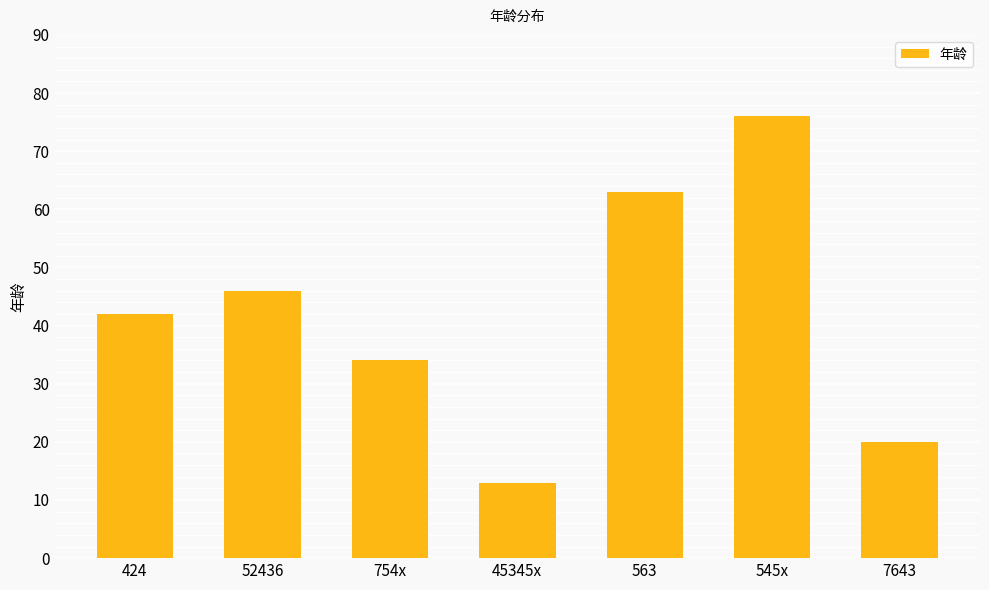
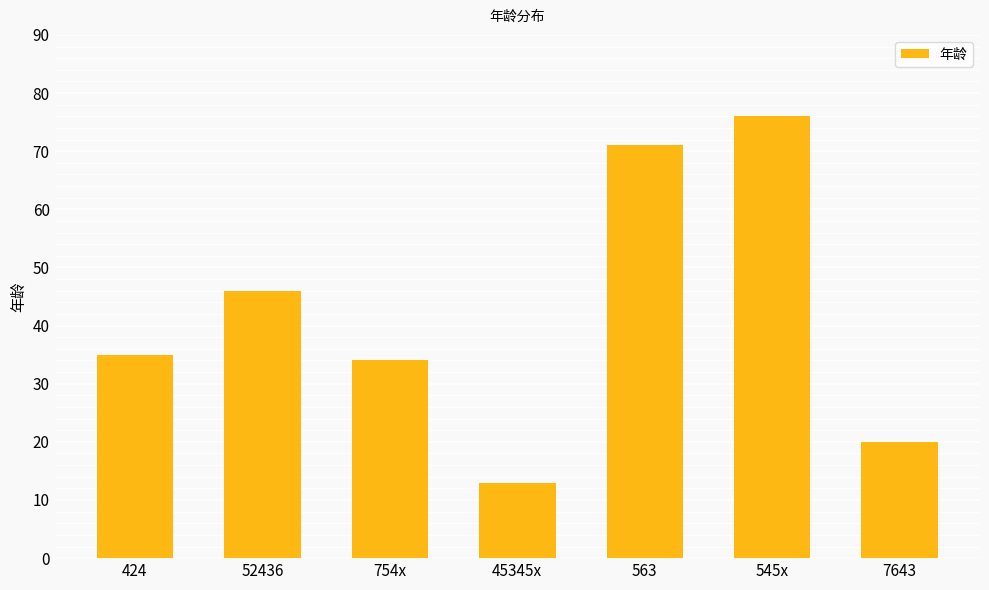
  {
-   "424": 42,
+   "424": 35,
    "52436": 46,
    "754x": 34,
    "45345x": 13,
-   "563": 63,
+   "563": 71,
    "545x": 76,
    "7643": 20
  }
